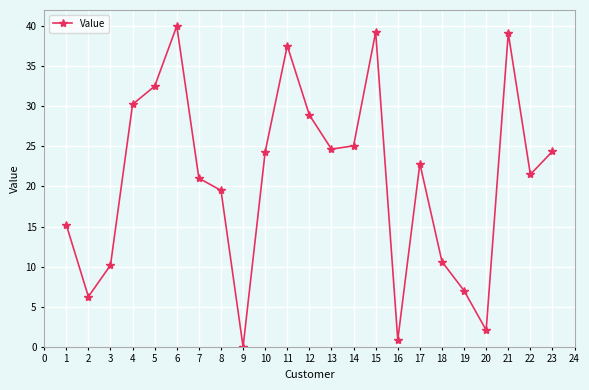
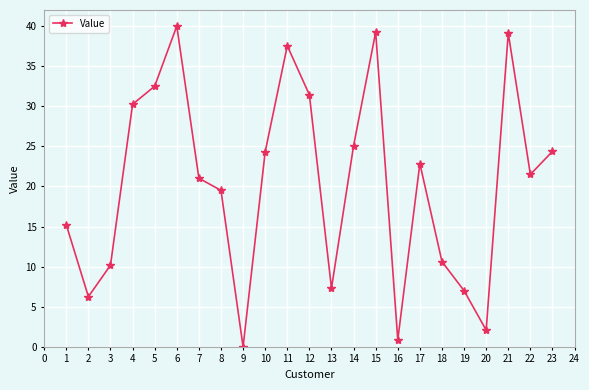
  {
    "1": 15,
    "2": 6,
    "3": 10,
    "4": 30,
    "5": 33,
    "6": 40,
    "7": 21,
    "8": 20,
    "9": 0,
    "10": 24,
    "11": 38,
-   "12": 29,
-   "13": 25,
+   "12": 31,
+   "13": 7,
    "14": 25,
    "15": 39,
    "16": 1,
    "17": 23,
    "18": 11,
    "19": 7,
    "20": 2,
    "21": 39,
    "22": 21,
    "23": 24
  }
